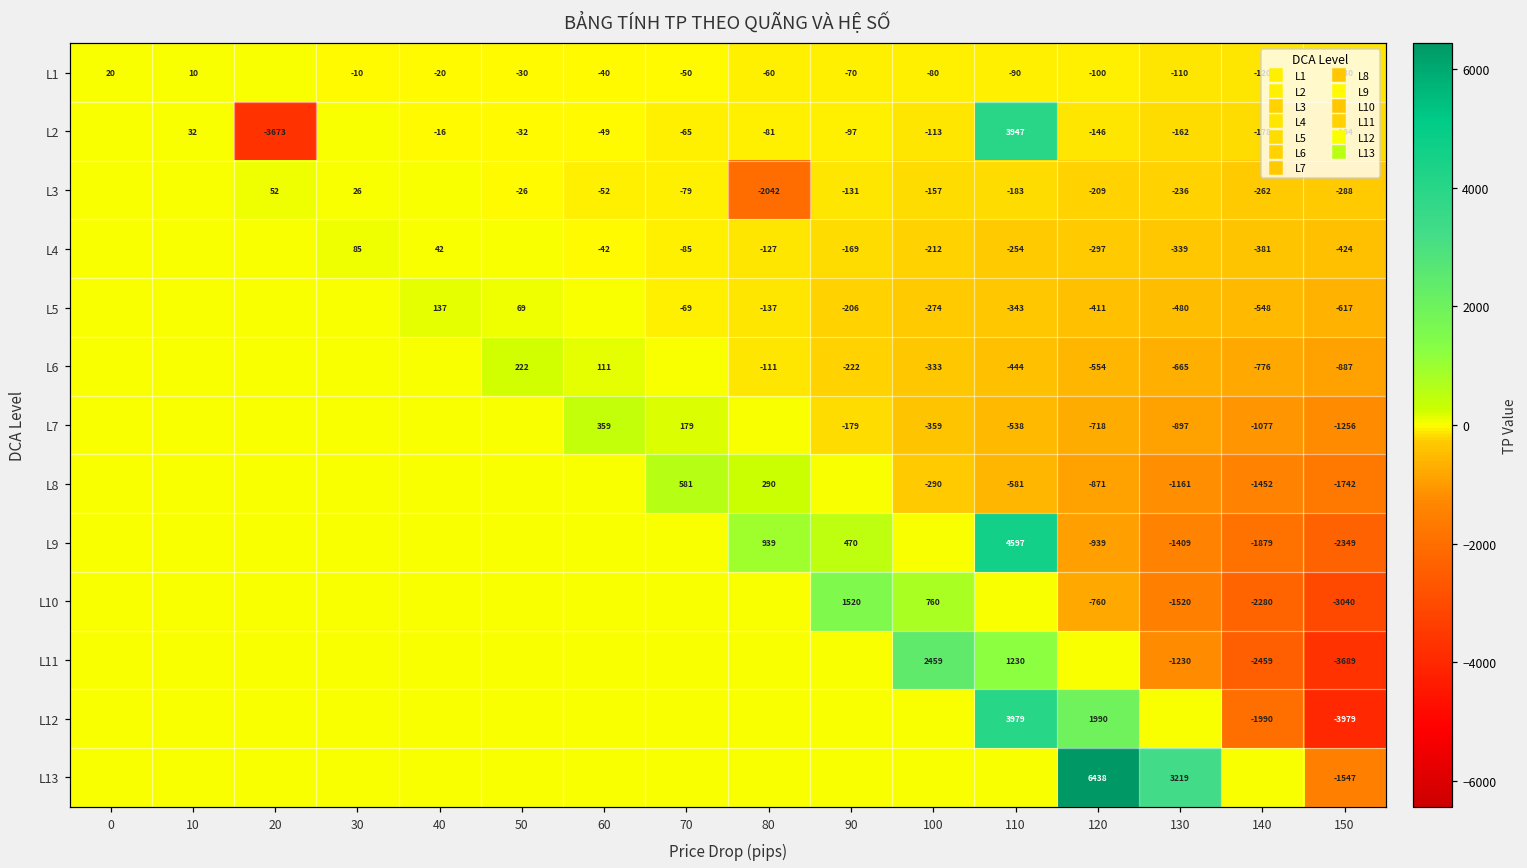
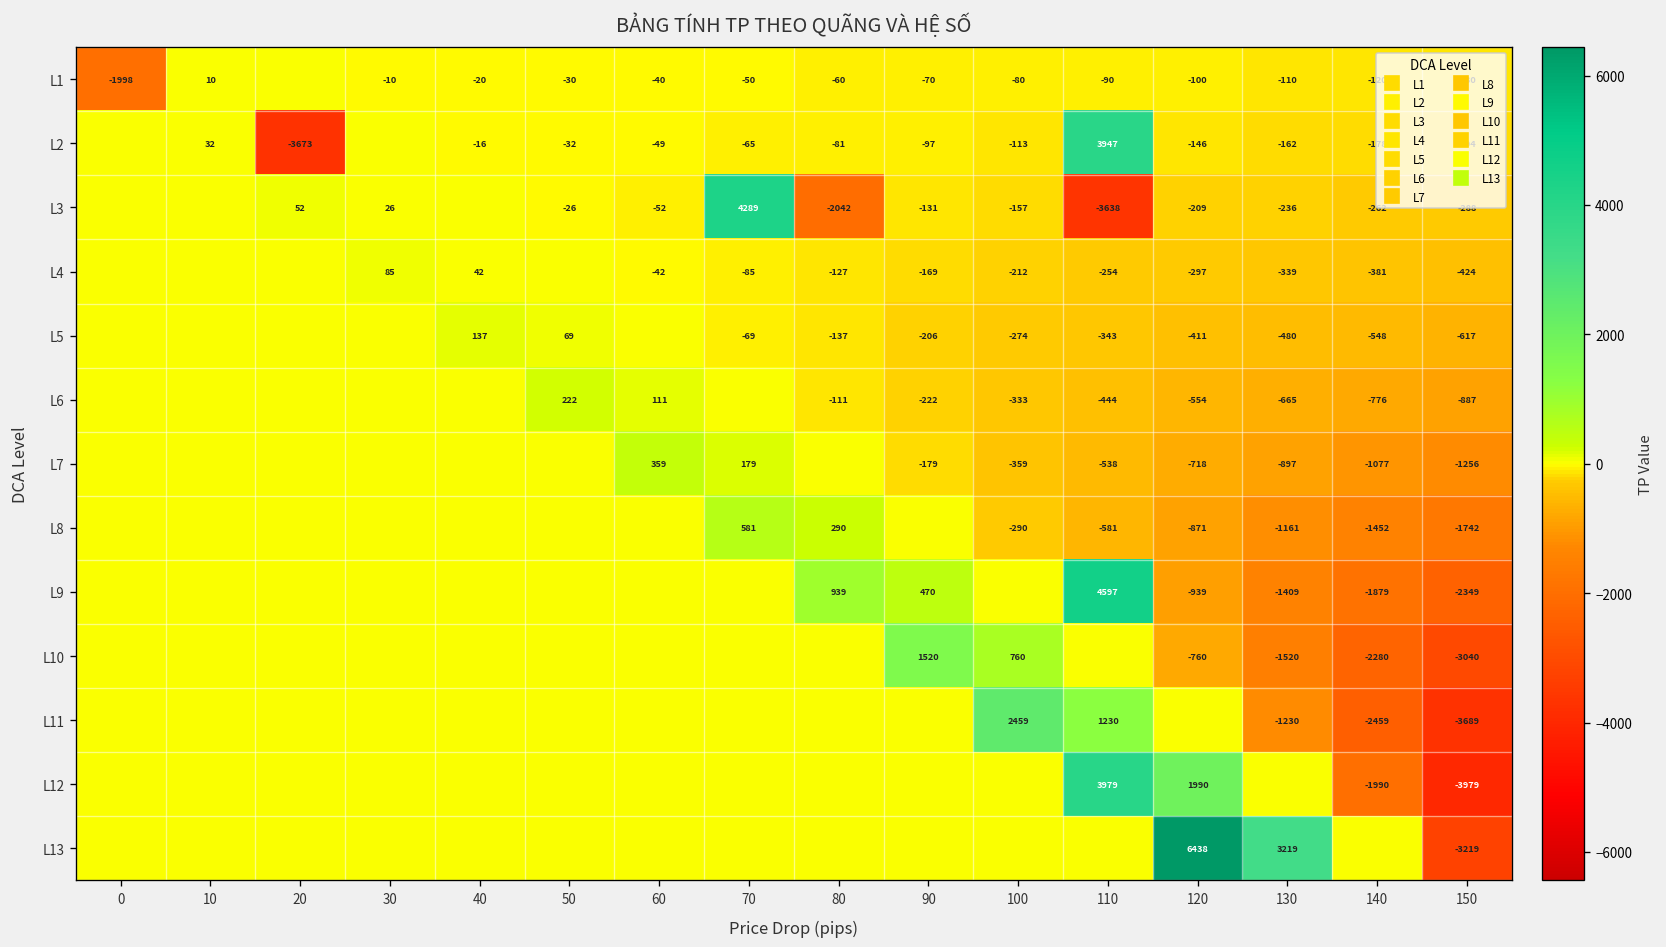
  {
    "L1": {
-     "0": 20,
+     "0": -1998,
      "10": 10,
      "30": -10,
      "40": -20,
      "50": -30,
      "60": -40,
      "70": -50,
      "80": -60,
      "90": -70,
      "100": -80,
      "110": -90,
      "120": -100,
      "130": -110
    },
    "L2": {
      "10": 32,
      "20": -3673,
      "40": -16,
      "50": -32,
      "60": -49,
      "70": -65,
      "80": -81,
      "90": -97,
      "100": -113,
      "110": 3947,
      "120": -146,
      "130": -162
    },
    "L3": {
      "20": 52,
      "30": 26,
      "50": -26,
      "60": -52,
-     "70": -79,
+     "70": 4289,
      "80": -2042,
      "90": -131,
      "100": -157,
-     "110": -183,
+     "110": -3638,
      "120": -209,
      "130": -236,
      "140": -262,
      "150": -288
    },
    "L4": {
      "30": 85,
      "40": 42,
      "60": -42,
      "70": -85,
      "80": -127,
      "90": -169,
      "100": -212,
      "110": -254,
      "120": -297,
      "130": -339,
      "140": -381,
      "150": -424
    },
    "L5": {
      "40": 137,
      "50": 69,
      "70": -69,
      "80": -137,
      "90": -206,
      "100": -274,
      "110": -343,
      "120": -411,
      "130": -480,
      "140": -548,
      "150": -617
    },
    "L6": {
      "50": 222,
      "60": 111,
      "80": -111,
      "90": -222,
      "100": -333,
      "110": -444,
      "120": -554,
      "130": -665,
      "140": -776,
      "150": -887
    },
    "L7": {
      "60": 359,
      "70": 179,
      "90": -179,
      "100": -359,
      "110": -538,
      "120": -718,
      "130": -897,
      "140": -1077,
      "150": -1256
    },
    "L8": {
      "70": 581,
      "80": 290,
      "100": -290,
      "110": -581,
      "120": -871,
      "130": -1161,
      "140": -1452,
      "150": -1742
    },
    "L9": {
      "80": 939,
      "90": 470,
      "110": 4597,
      "120": -939,
      "130": -1409,
      "140": -1879,
      "150": -2349
    },
    "L10": {
      "90": 1520,
      "100": 760,
      "120": -760,
      "130": -1520,
      "140": -2280,
      "150": -3040
    },
    "L11": {
      "100": 2459,
      "110": 1230,
      "130": -1230,
      "140": -2459,
      "150": -3689
    },
    "L12": {
      "110": 3979,
      "120": 1990,
      "140": -1990,
      "150": -3979
    },
    "L13": {
      "120": 6438,
      "130": 3219,
-     "150": -1547
+     "150": -3219
    }
  }
